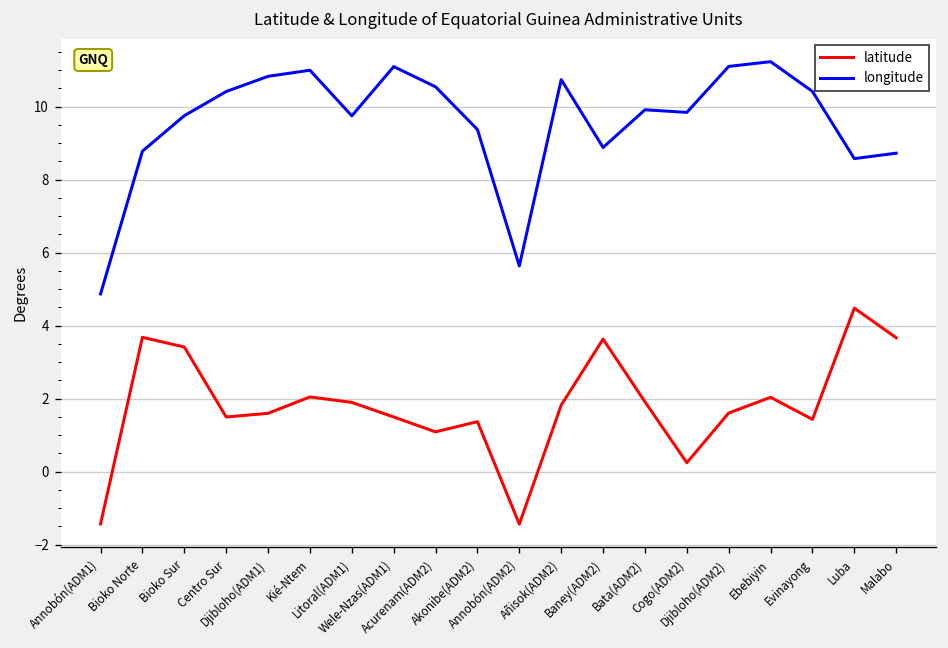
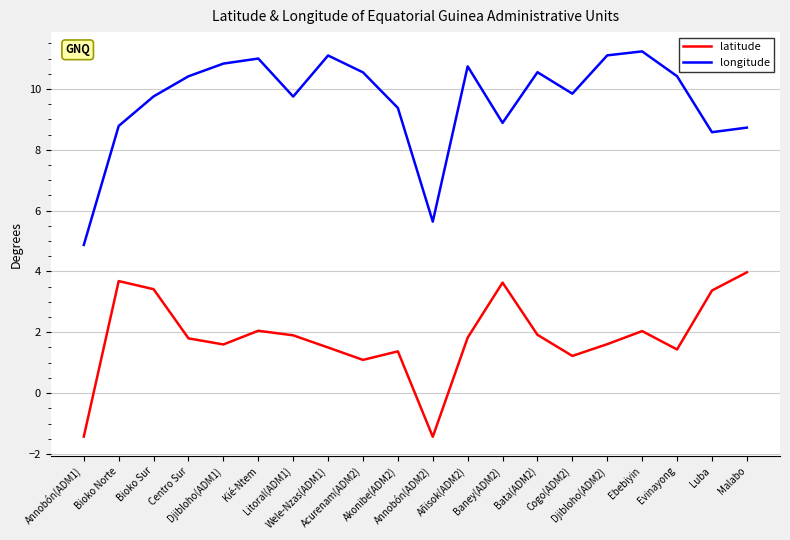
  {
    "latitude": {
      "Annobón(ADM1)": -1.4,
      "Bioko Norte": 3.7,
      "Bioko Sur": 3.4,
-     "Centro Sur": 1.5,
+     "Centro Sur": 1.8,
      "Djibloho(ADM1)": 1.6,
      "Kié-Ntem": 2.1,
      "Litoral(ADM1)": 1.9,
      "Wele-Nzas(ADM1)": 1.5,
      "Acurenam(ADM2)": 1.1,
      "Akonibe(ADM2)": 1.4,
      "Annobón(ADM2)": -1.4,
      "Añisok(ADM2)": 1.8,
      "Baney(ADM2)": 3.6,
      "Bata(ADM2)": 1.9,
-     "Cogo(ADM2)": 0.2,
+     "Cogo(ADM2)": 1.2,
      "Djibloho(ADM2)": 1.6,
      "Ebebiyin": 2.0,
      "Evinayong": 1.4,
-     "Luba": 4.5,
-     "Malabo": 3.7
+     "Luba": 3.4,
+     "Malabo": 4.0
    },
    "longitude": {
      "Annobón(ADM1)": 4.9,
      "Bioko Norte": 8.8,
      "Bioko Sur": 9.8,
      "Centro Sur": 10.4,
      "Djibloho(ADM1)": 10.8,
      "Kié-Ntem": 11.0,
      "Litoral(ADM1)": 9.8,
      "Wele-Nzas(ADM1)": 11.1,
      "Acurenam(ADM2)": 10.5,
      "Akonibe(ADM2)": 9.4,
      "Annobón(ADM2)": 5.6,
      "Añisok(ADM2)": 10.7,
      "Baney(ADM2)": 8.9,
-     "Bata(ADM2)": 9.9,
+     "Bata(ADM2)": 10.6,
      "Cogo(ADM2)": 9.8,
      "Djibloho(ADM2)": 11.1,
      "Ebebiyin": 11.2,
      "Evinayong": 10.4,
      "Luba": 8.6,
      "Malabo": 8.7
    }
  }
